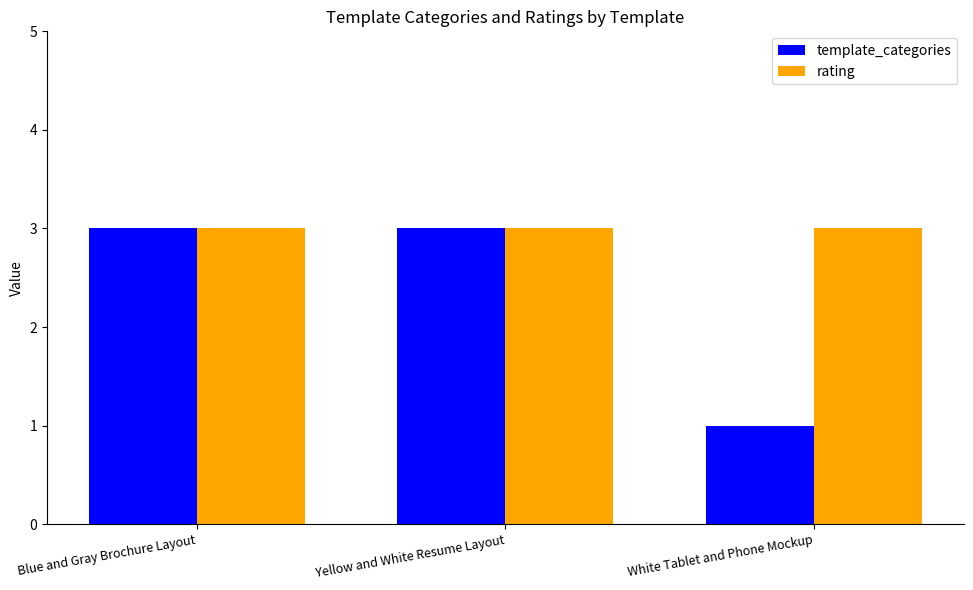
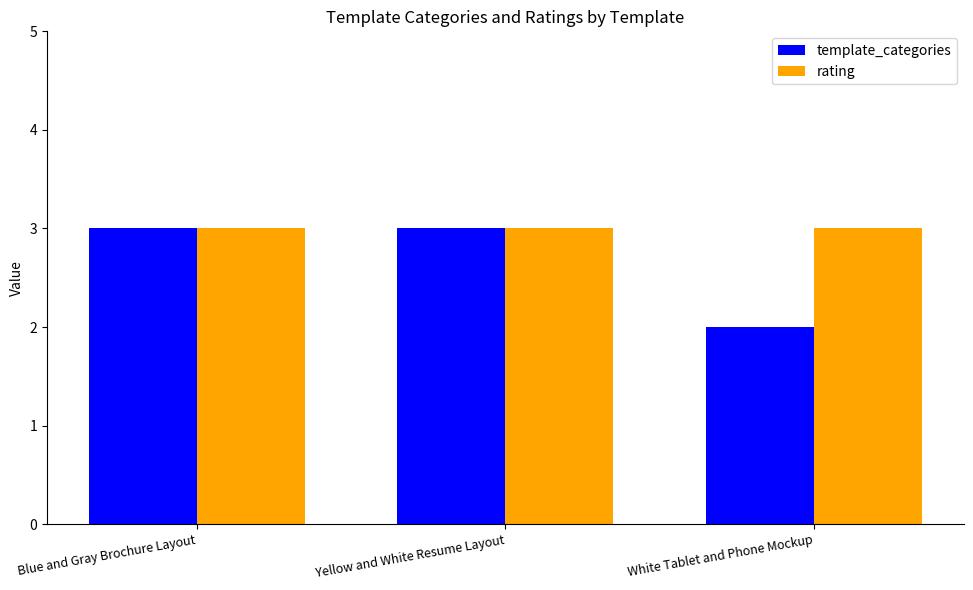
  {
    "template_categories": {
      "Blue and Gray Brochure Layout": 3,
      "Yellow and White Resume Layout": 3,
-     "White Tablet and Phone Mockup": 1
+     "White Tablet and Phone Mockup": 2
    },
    "rating": {
      "Blue and Gray Brochure Layout": 3,
      "Yellow and White Resume Layout": 3,
      "White Tablet and Phone Mockup": 3
    }
  }
